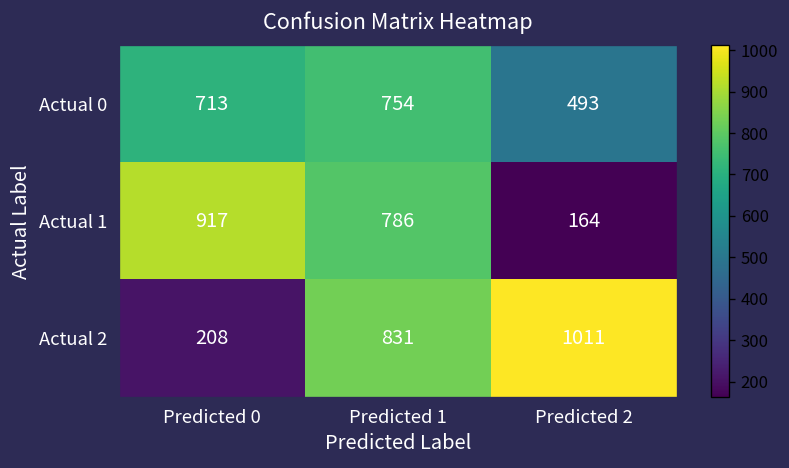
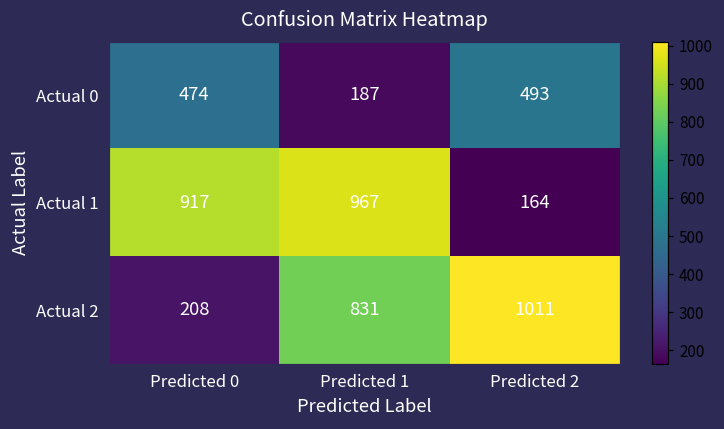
  {
    "Actual 0": {
-     "Predicted 0": 713,
-     "Predicted 1": 754,
+     "Predicted 0": 474,
+     "Predicted 1": 187,
      "Predicted 2": 493
    },
    "Actual 1": {
      "Predicted 0": 917,
-     "Predicted 1": 786,
+     "Predicted 1": 967,
      "Predicted 2": 164
    },
    "Actual 2": {
      "Predicted 0": 208,
      "Predicted 1": 831,
      "Predicted 2": 1011
    }
  }
